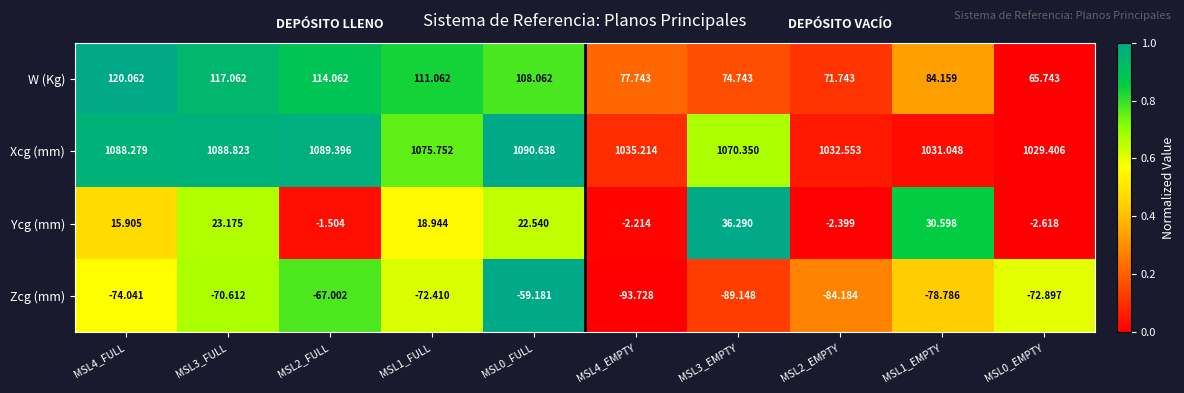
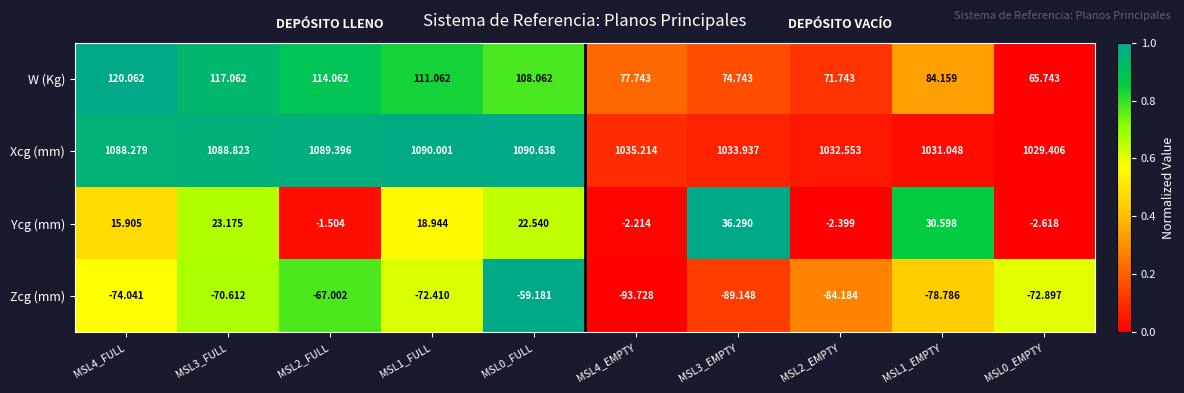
  {
    "W (Kg)": {
      "MSL4_FULL": 120.062,
      "MSL3_FULL": 117.062,
      "MSL2_FULL": 114.062,
      "MSL1_FULL": 111.062,
      "MSL0_FULL": 108.062,
      "MSL4_EMPTY": 77.743,
      "MSL3_EMPTY": 74.743,
      "MSL2_EMPTY": 71.743,
      "MSL1_EMPTY": 84.159,
      "MSL0_EMPTY": 65.743
    },
    "Xcg (mm)": {
      "MSL4_FULL": 1088.279,
      "MSL3_FULL": 1088.823,
      "MSL2_FULL": 1089.396,
-     "MSL1_FULL": 1075.752,
+     "MSL1_FULL": 1090.001,
      "MSL0_FULL": 1090.638,
      "MSL4_EMPTY": 1035.214,
-     "MSL3_EMPTY": 1070.350,
+     "MSL3_EMPTY": 1033.937,
      "MSL2_EMPTY": 1032.553,
      "MSL1_EMPTY": 1031.048,
      "MSL0_EMPTY": 1029.406
    },
    "Ycg (mm)": {
      "MSL4_FULL": 15.905,
      "MSL3_FULL": 23.175,
      "MSL2_FULL": -1.504,
      "MSL1_FULL": 18.944,
      "MSL0_FULL": 22.540,
      "MSL4_EMPTY": -2.214,
      "MSL3_EMPTY": 36.290,
      "MSL2_EMPTY": -2.399,
      "MSL1_EMPTY": 30.598,
      "MSL0_EMPTY": -2.618
    },
    "Zcg (mm)": {
      "MSL4_FULL": -74.041,
      "MSL3_FULL": -70.612,
      "MSL2_FULL": -67.002,
      "MSL1_FULL": -72.410,
      "MSL0_FULL": -59.181,
      "MSL4_EMPTY": -93.728,
      "MSL3_EMPTY": -89.148,
      "MSL2_EMPTY": -84.184,
      "MSL1_EMPTY": -78.786,
      "MSL0_EMPTY": -72.897
    }
  }
